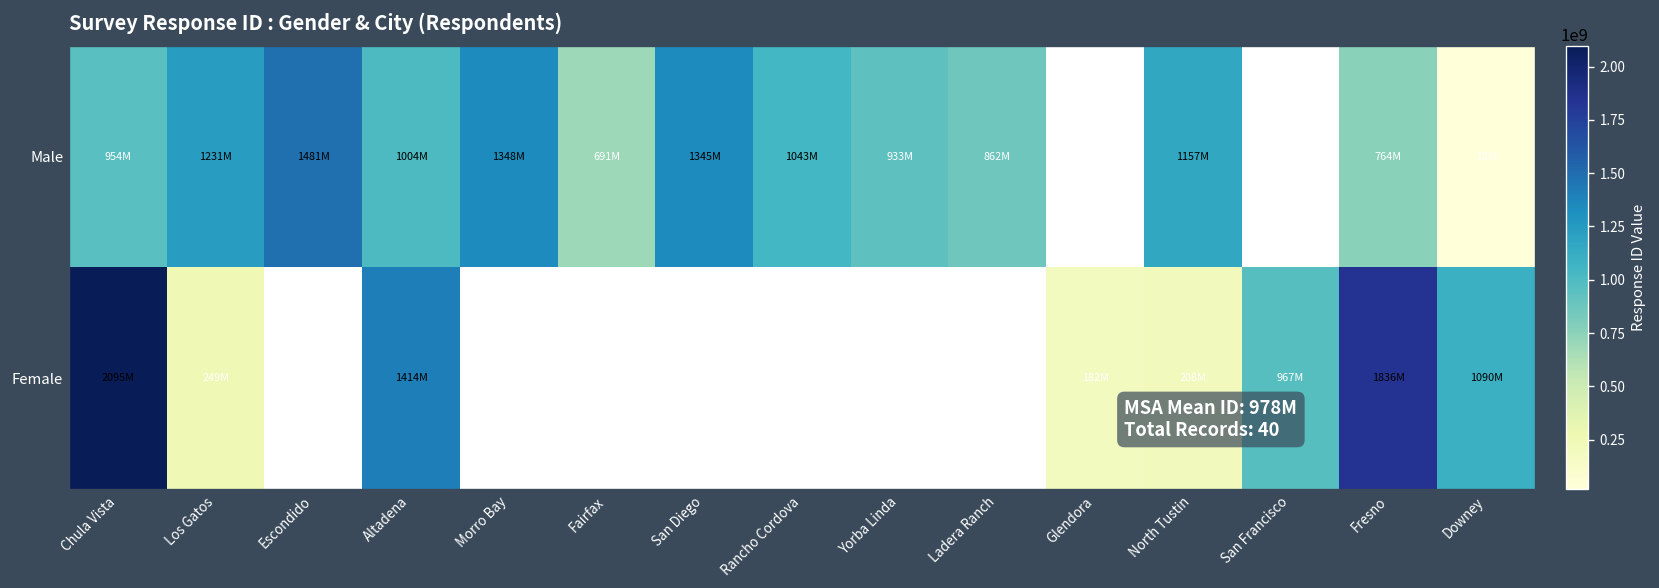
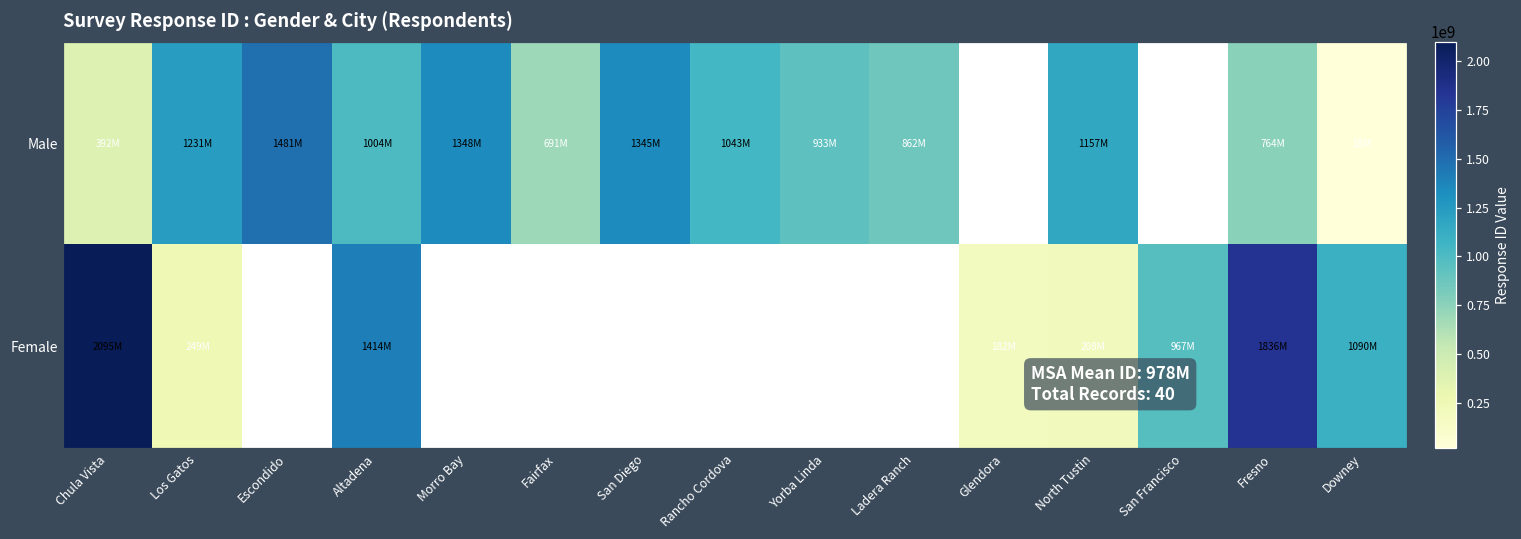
  {
    "Male": {
-     "Chula Vista": "954M",
+     "Chula Vista": "392M",
      "Los Gatos": "1231M",
      "Escondido": "1481M",
      "Altadena": "1004M",
      "Morro Bay": "1348M",
      "Fairfax": "691M",
      "San Diego": "1345M",
      "Rancho Cordova": "1043M",
      "Yorba Linda": "933M",
      "Ladera Ranch": "862M",
      "North Tustin": "1157M",
      "Fresno": "764M"
    },
    "Female": {
      "Chula Vista": "2095M",
      "Los Gatos": "249M",
      "Altadena": "1414M",
      "Glendora": "182M",
      "North Tustin": "208M",
      "San Francisco": "967M",
      "Fresno": "1836M",
      "Downey": "1090M"
    }
  }
